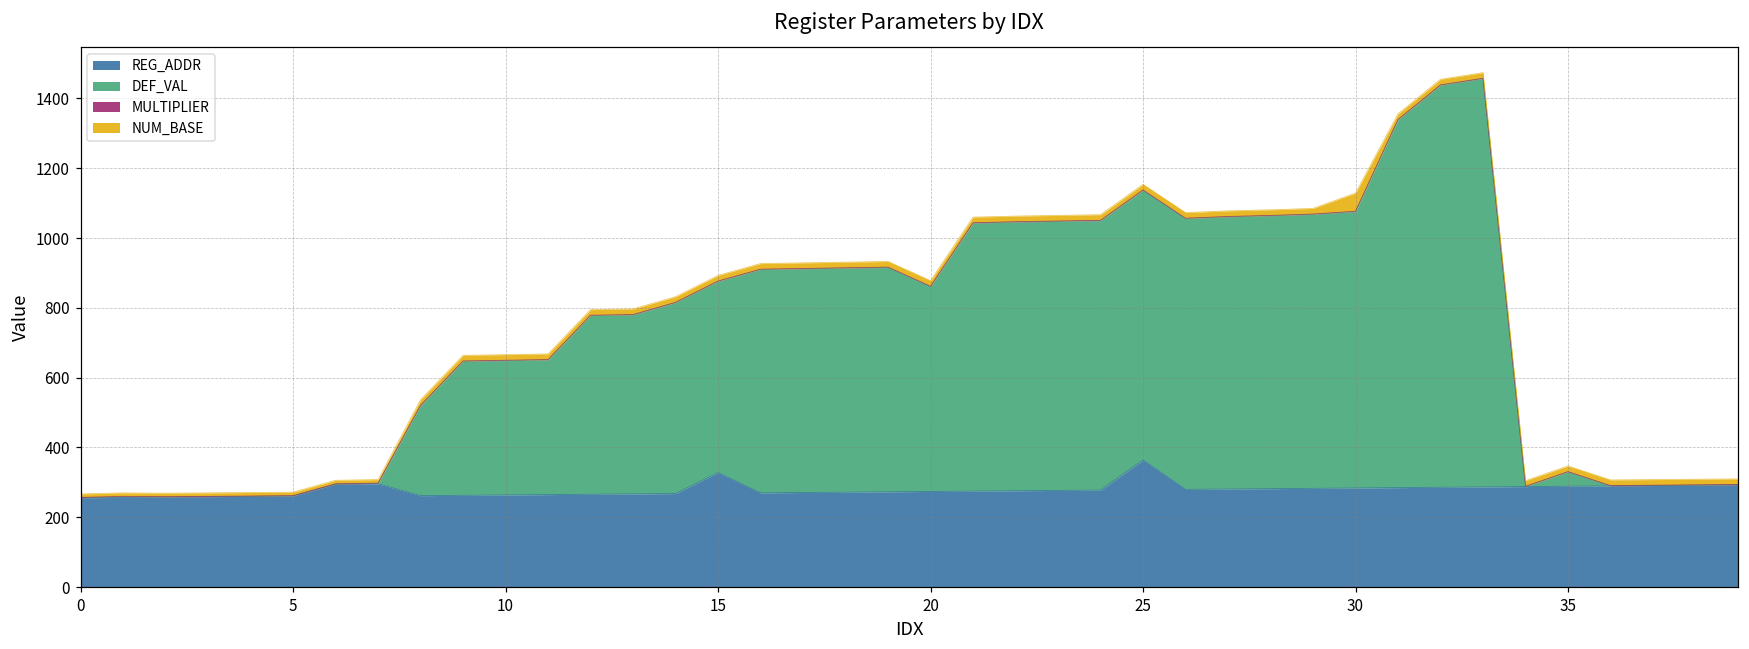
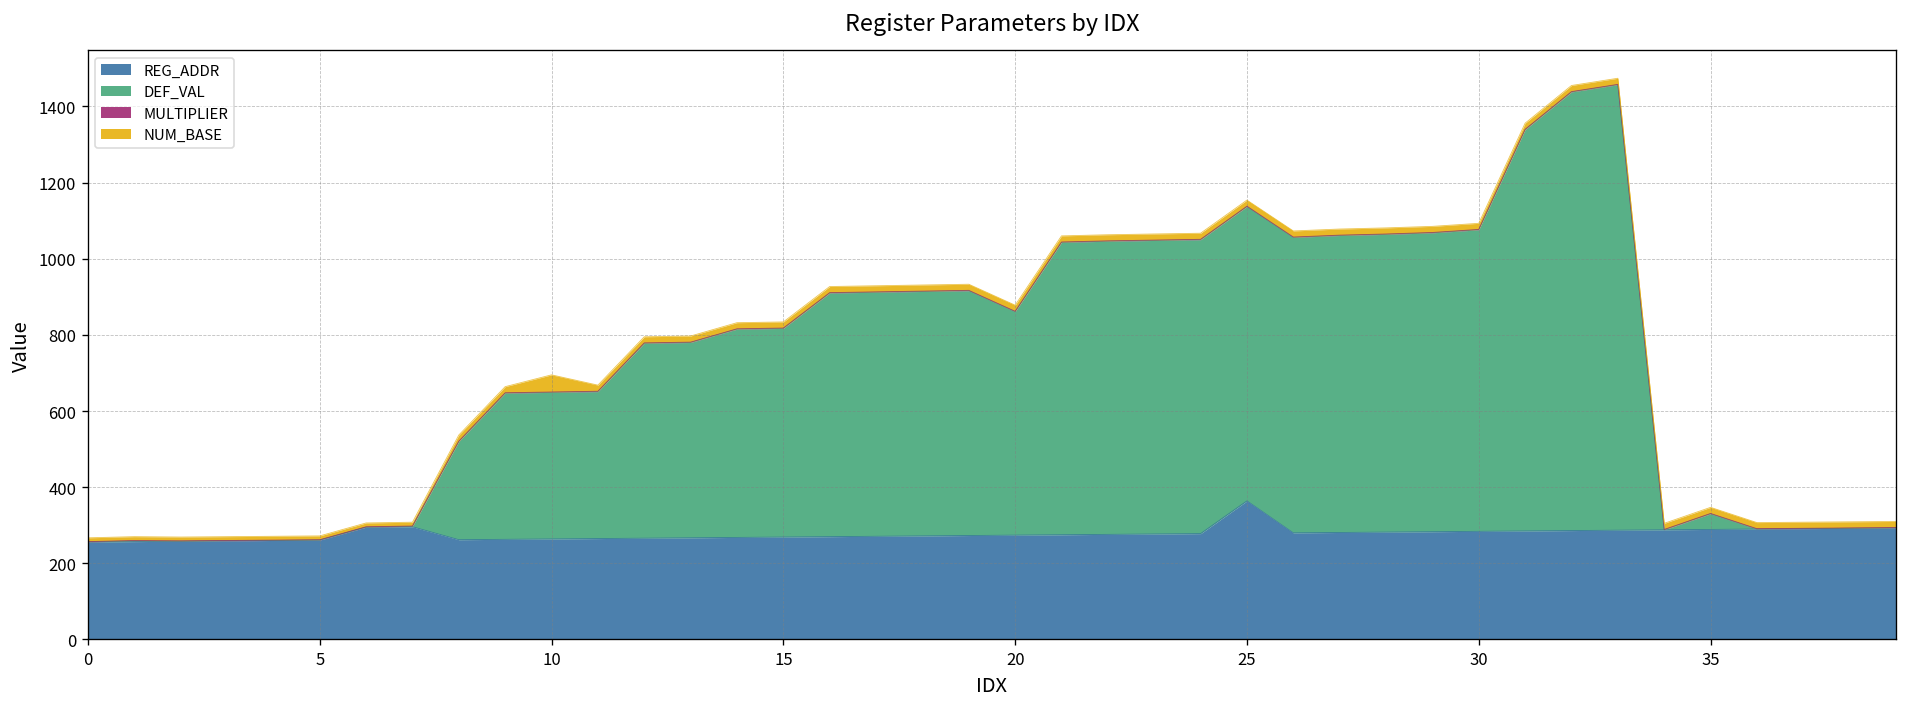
  {
    "REG_ADDR": {
      "10": 260,
-     "15": 330,
+     "15": 270,
      "20": 270,
      "25": 360,
      "30": 280,
      "35": 290
    },
    "NUM_BASE": {
      "0": 10,
      "5": 10,
-     "10": 20,
+     "10": 50,
      "15": 20,
      "20": 20,
      "25": 20,
-     "30": 50,
+     "30": 20,
      "35": 20
    }
  }
